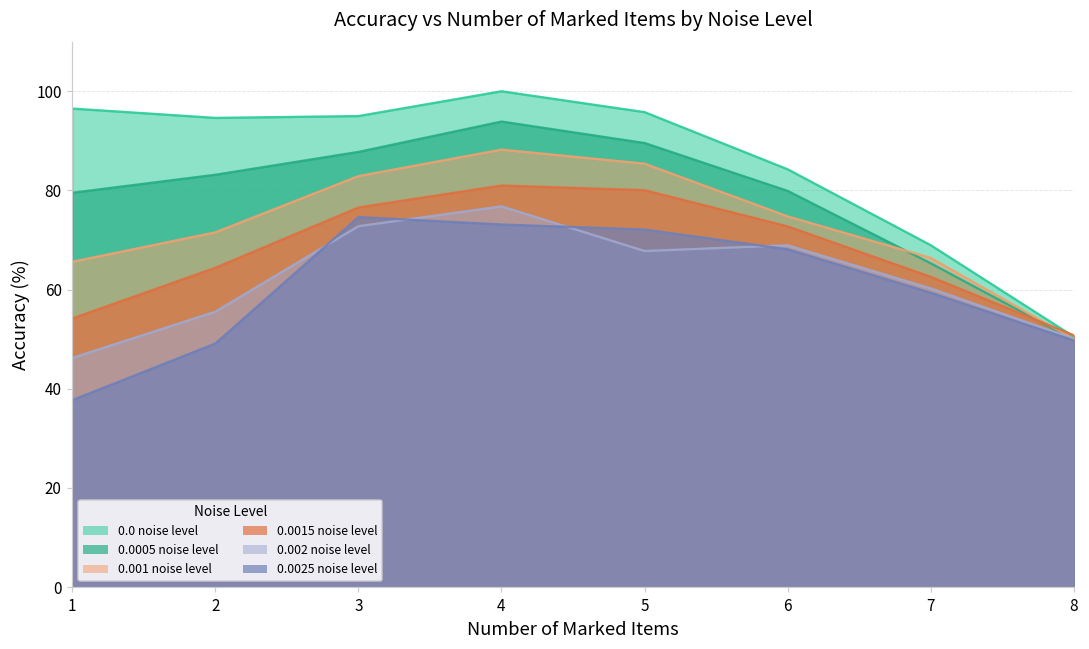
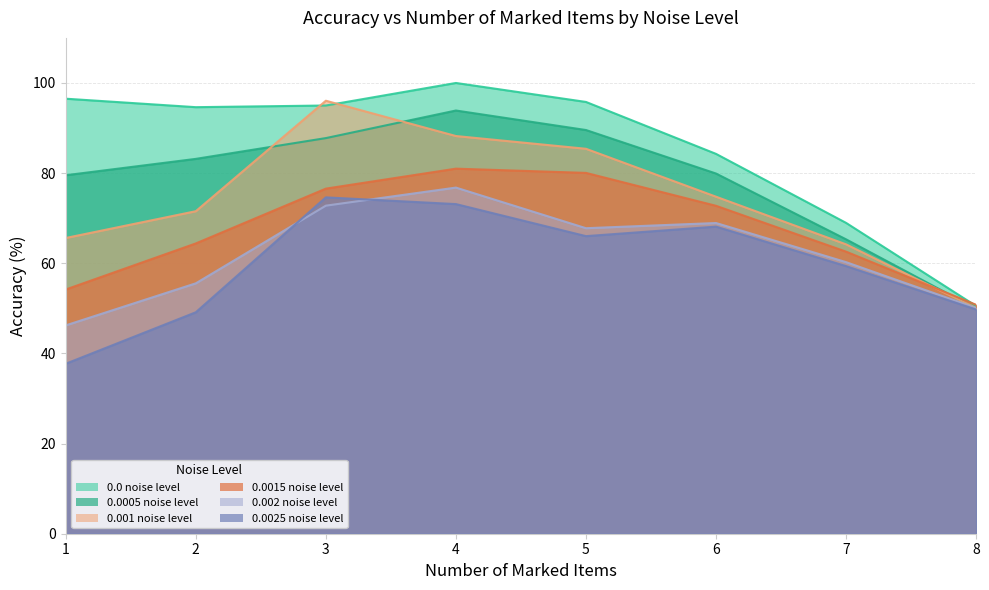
  {
    "0.001 noise level": {
      "1": 66,
      "2": 72,
-     "3": 83,
+     "3": 96,
      "4": 88,
      "5": 85,
      "6": 75,
-     "7": 66
+     "7": 64
    },
    "0.0015 noise level": {
      "1": 54,
      "2": 64,
      "3": 77,
      "4": 81,
      "5": 80,
      "6": 73,
      "7": 63
    },
    "0.002 noise level": {
      "1": 46,
      "2": 56,
      "3": 73,
      "4": 77,
      "5": 68,
      "6": 69,
      "7": 60
    },
    "0.0025 noise level": {
      "1": 38,
      "2": 49,
      "3": 75,
      "4": 73,
-     "5": 72,
+     "5": 66,
      "6": 68,
      "7": 59
    }
  }
